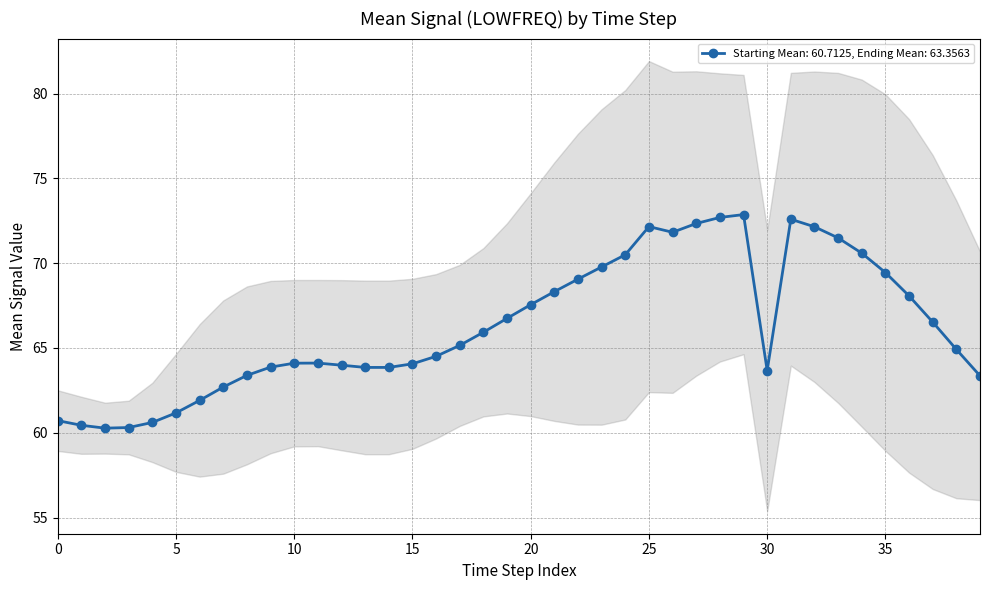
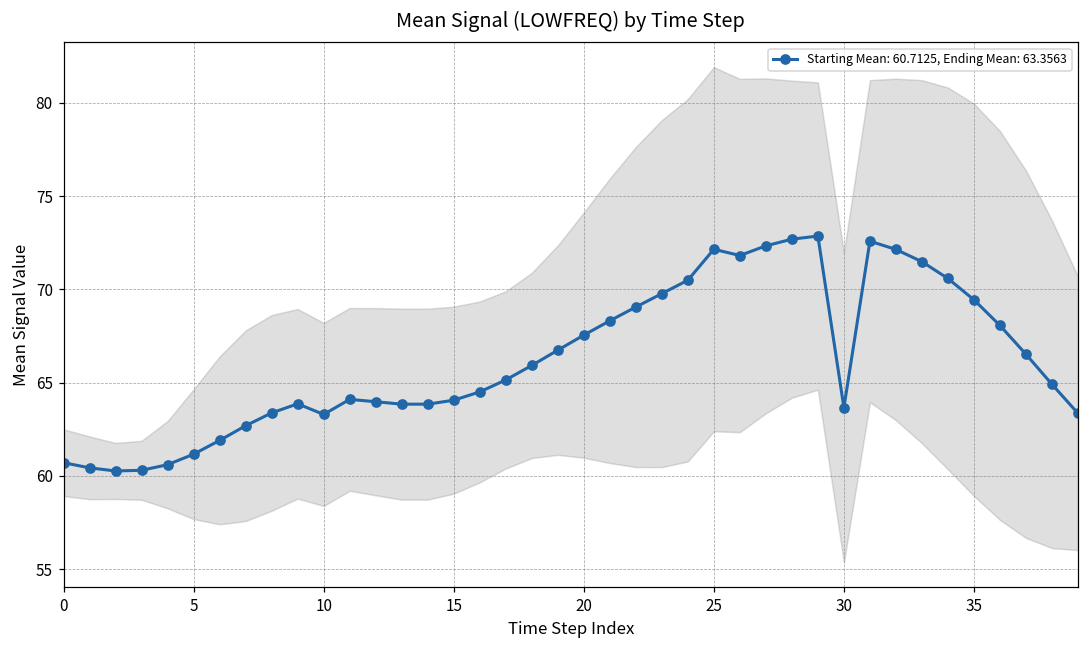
  {
    "Starting Mean: 60.7125, Ending Mean: 63.3563": {
      "0": 60.7,
      "5": 61.2,
-     "10": 64.1,
+     "10": 63.3,
      "15": 64.1,
      "20": 67.6,
      "25": 72.2,
      "30": 63.7,
      "35": 69.4
    }
  }
